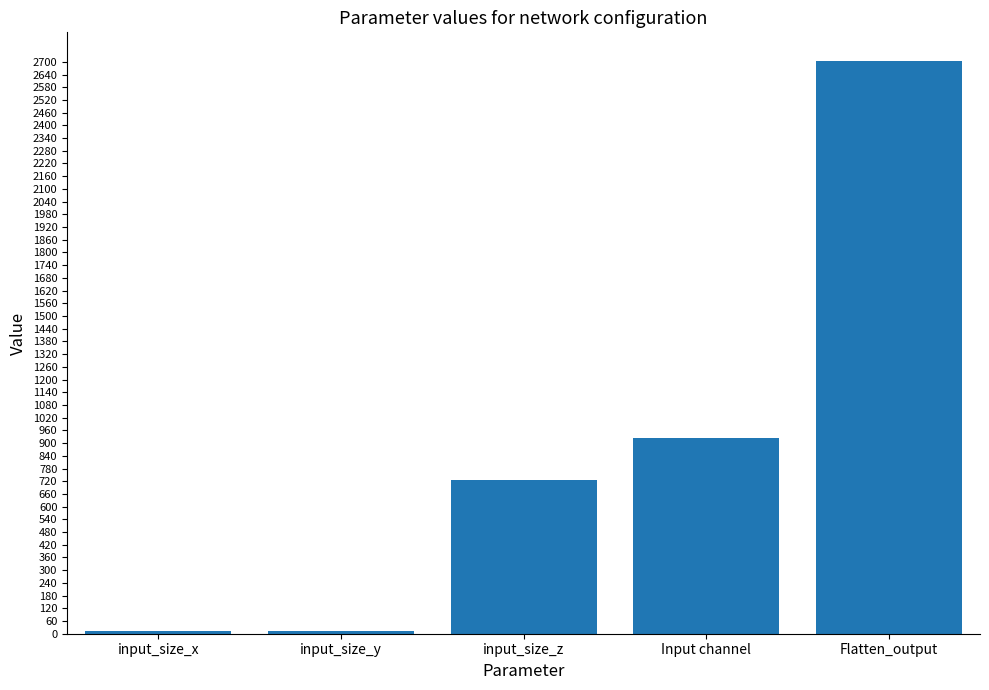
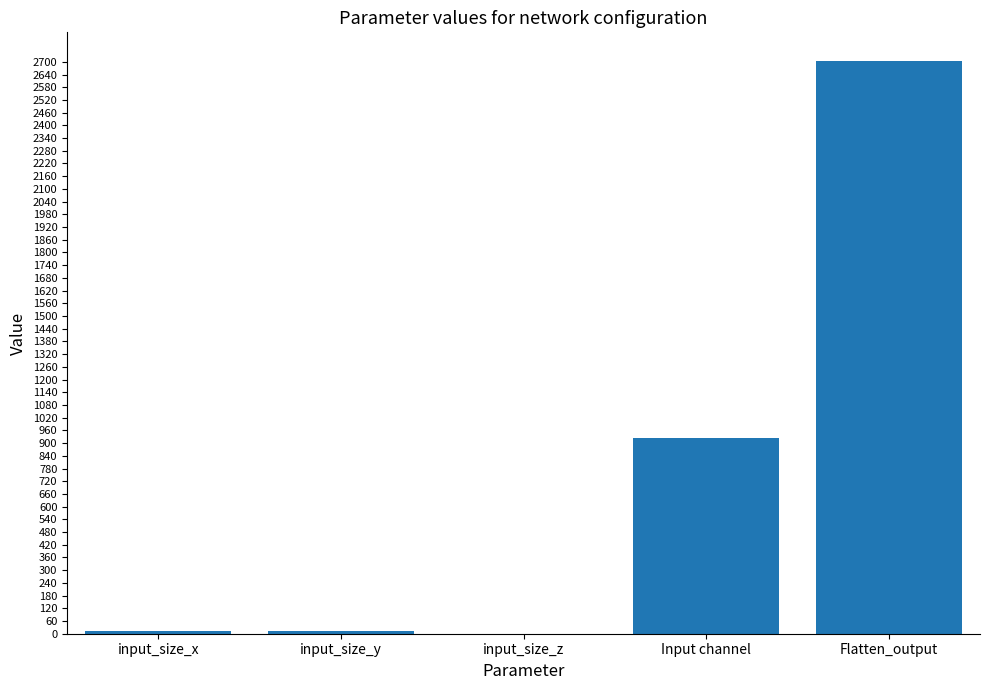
  {
    "input_size_x": 10,
    "input_size_y": 10,
-   "input_size_z": 730,
+   "input_size_z": 0,
    "Input channel": 930,
    "Flatten_output": 2700
  }
